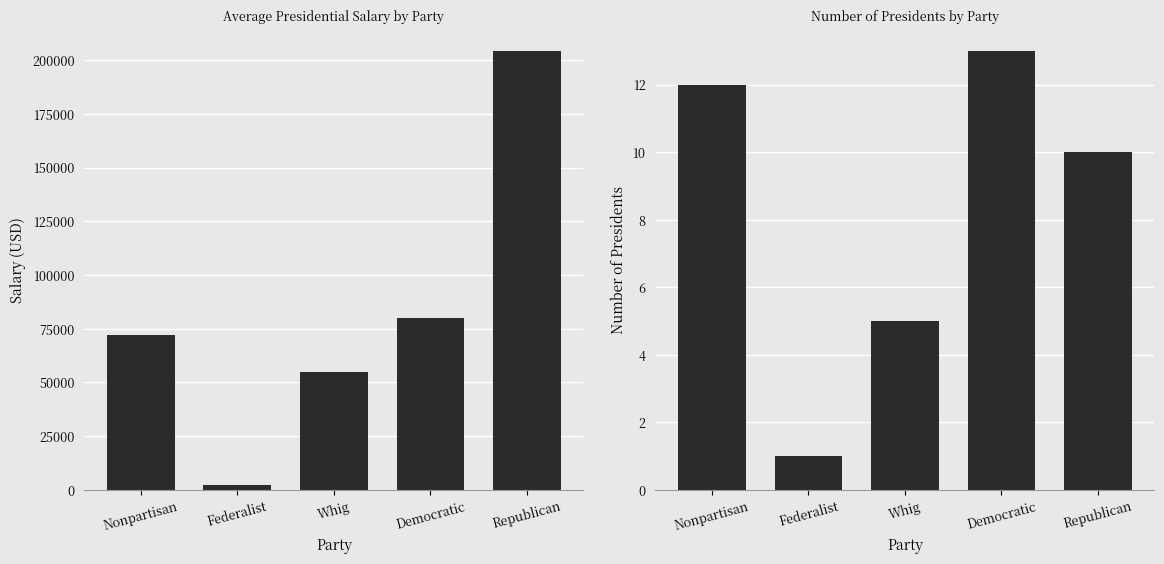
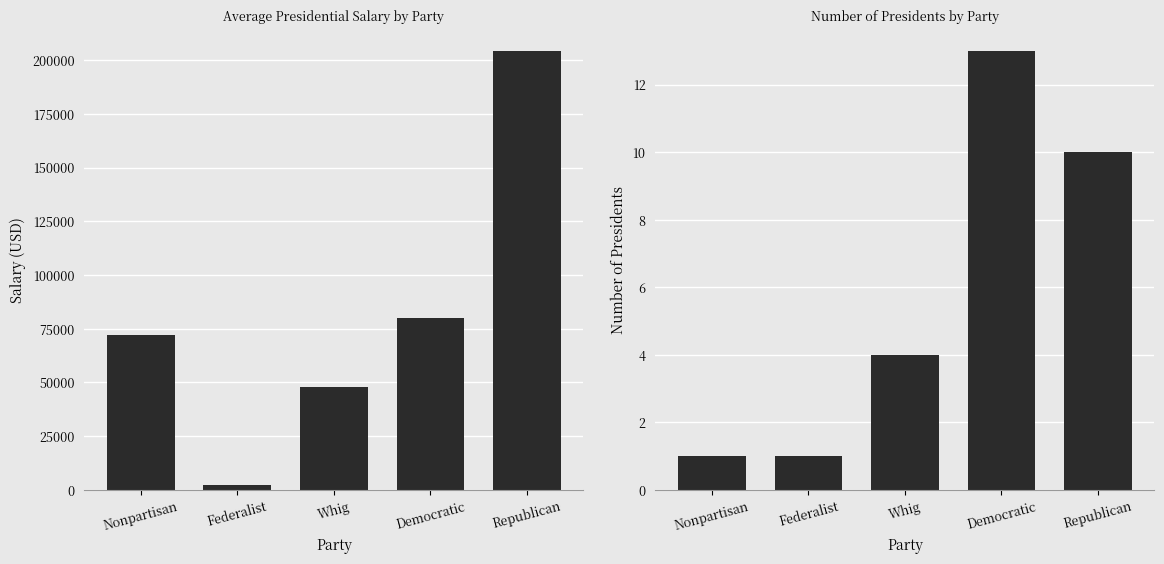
  {
    "Average Presidential Salary by Party": {
      "Nonpartisan": 72000,
      "Federalist": 2000,
-     "Whig": 55000,
+     "Whig": 48000,
      "Democratic": 80000,
      "Republican": 204000
    },
    "Number of Presidents by Party": {
-     "Nonpartisan": 12,
+     "Nonpartisan": 1,
      "Federalist": 1,
-     "Whig": 5,
+     "Whig": 4,
      "Democratic": 13,
      "Republican": 10
    }
  }
